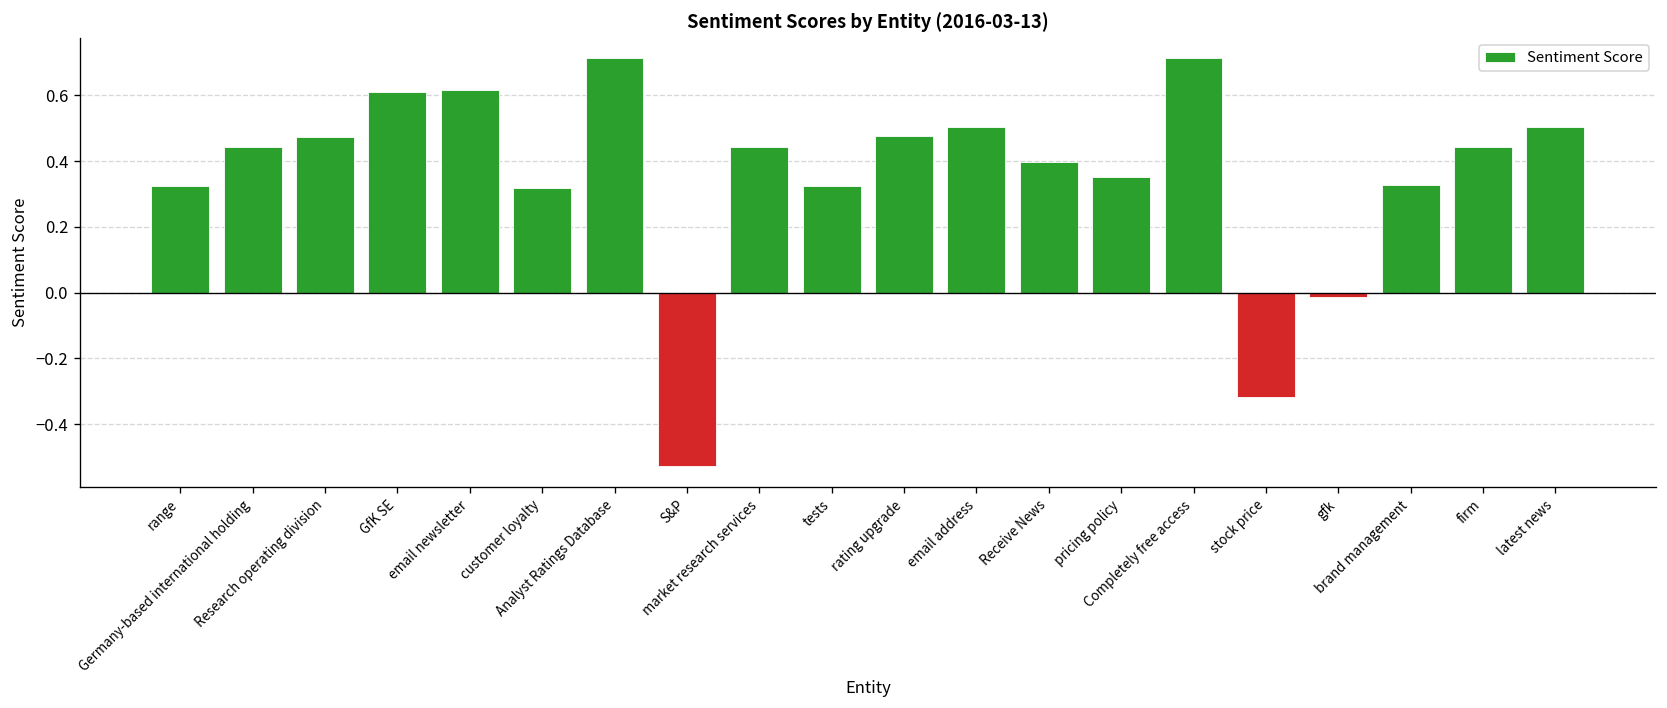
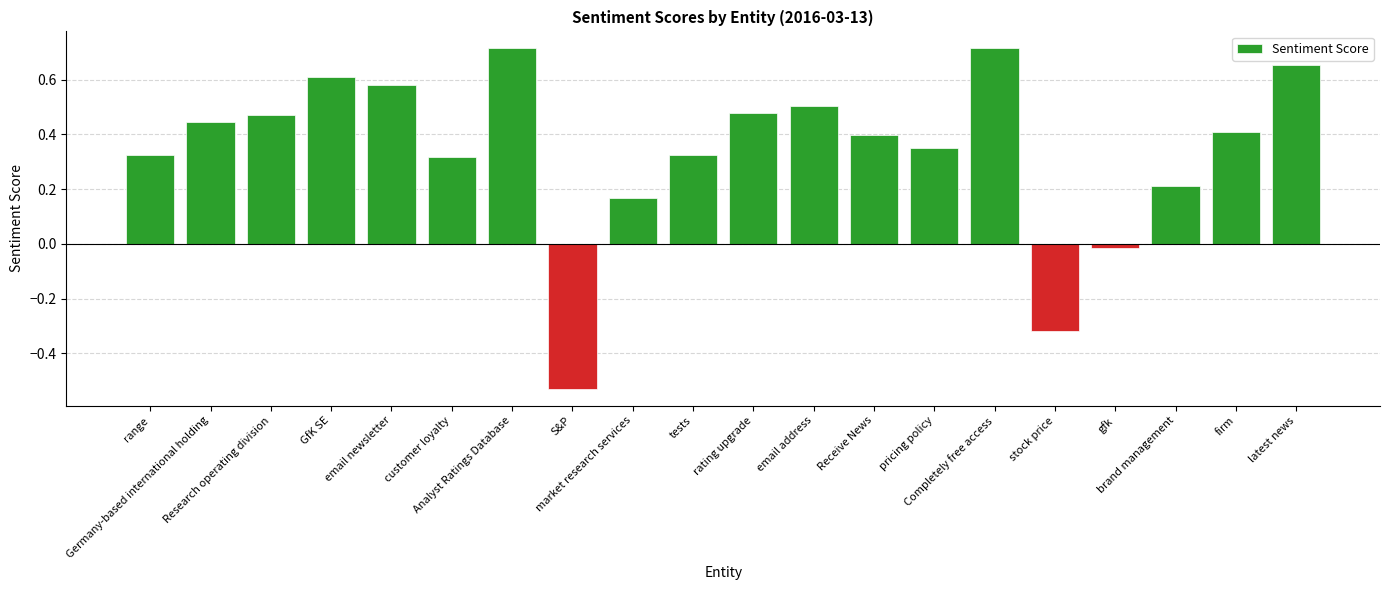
  {
    "range": 0.32,
    "Germany-based international holding": 0.44,
    "Research operating division": 0.47,
    "GfK SE": 0.61,
-   "email newsletter": 0.62,
+   "email newsletter": 0.58,
    "customer loyalty": 0.32,
    "Analyst Ratings Database": 0.71,
    "S&P": -0.53,
-   "market research services": 0.44,
+   "market research services": 0.17,
    "tests": 0.32,
    "rating upgrade": 0.48,
    "email address": 0.50,
    "Receive News": 0.40,
    "pricing policy": 0.35,
    "Completely free access": 0.71,
    "stock price": -0.32,
    "gfk": -0.01,
-   "brand management": 0.33,
-   "firm": 0.44,
-   "latest news": 0.50
+   "brand management": 0.21,
+   "firm": 0.41,
+   "latest news": 0.65
  }
